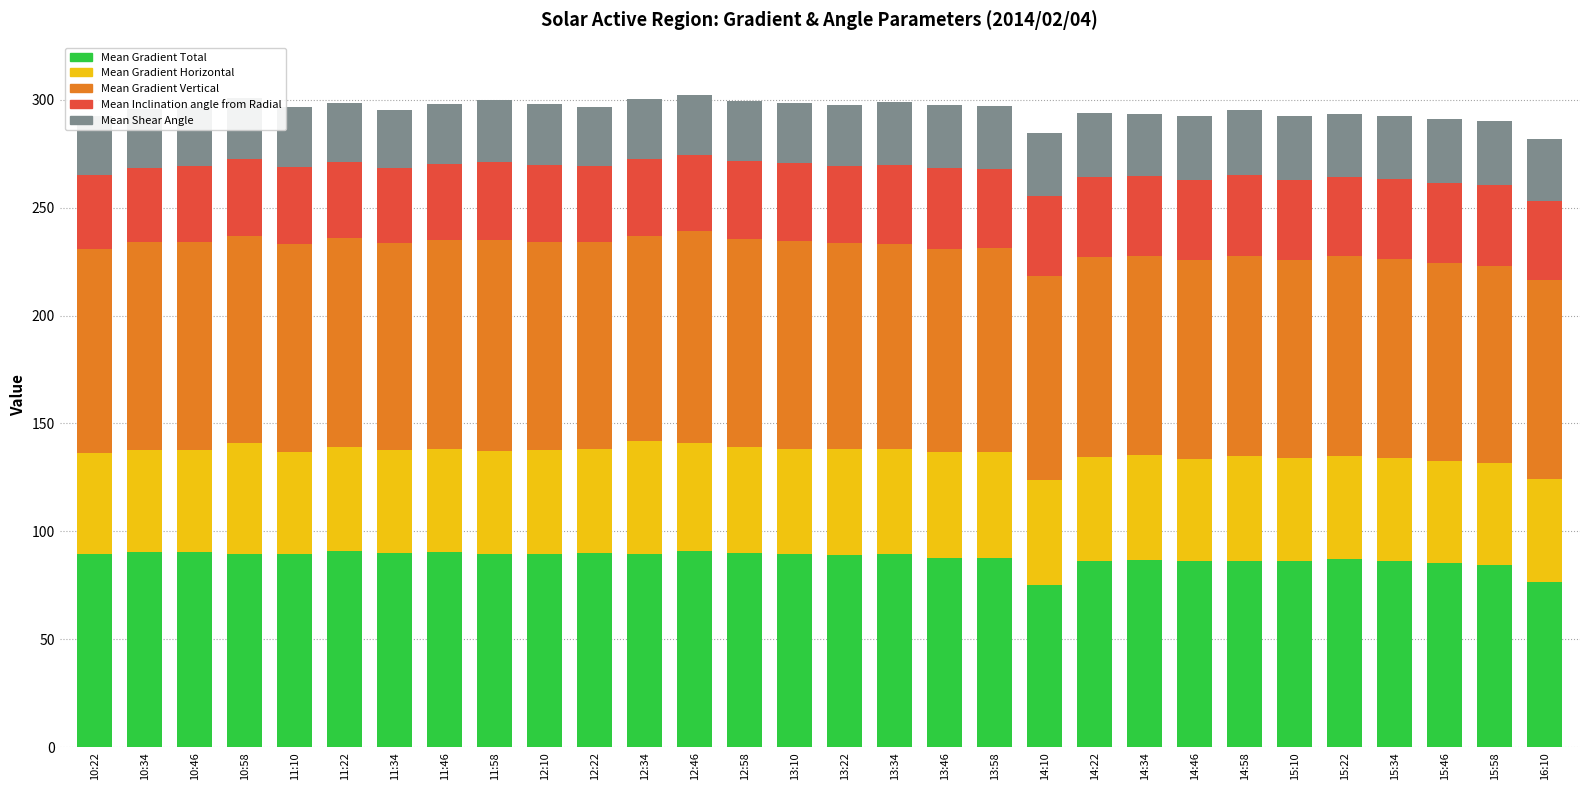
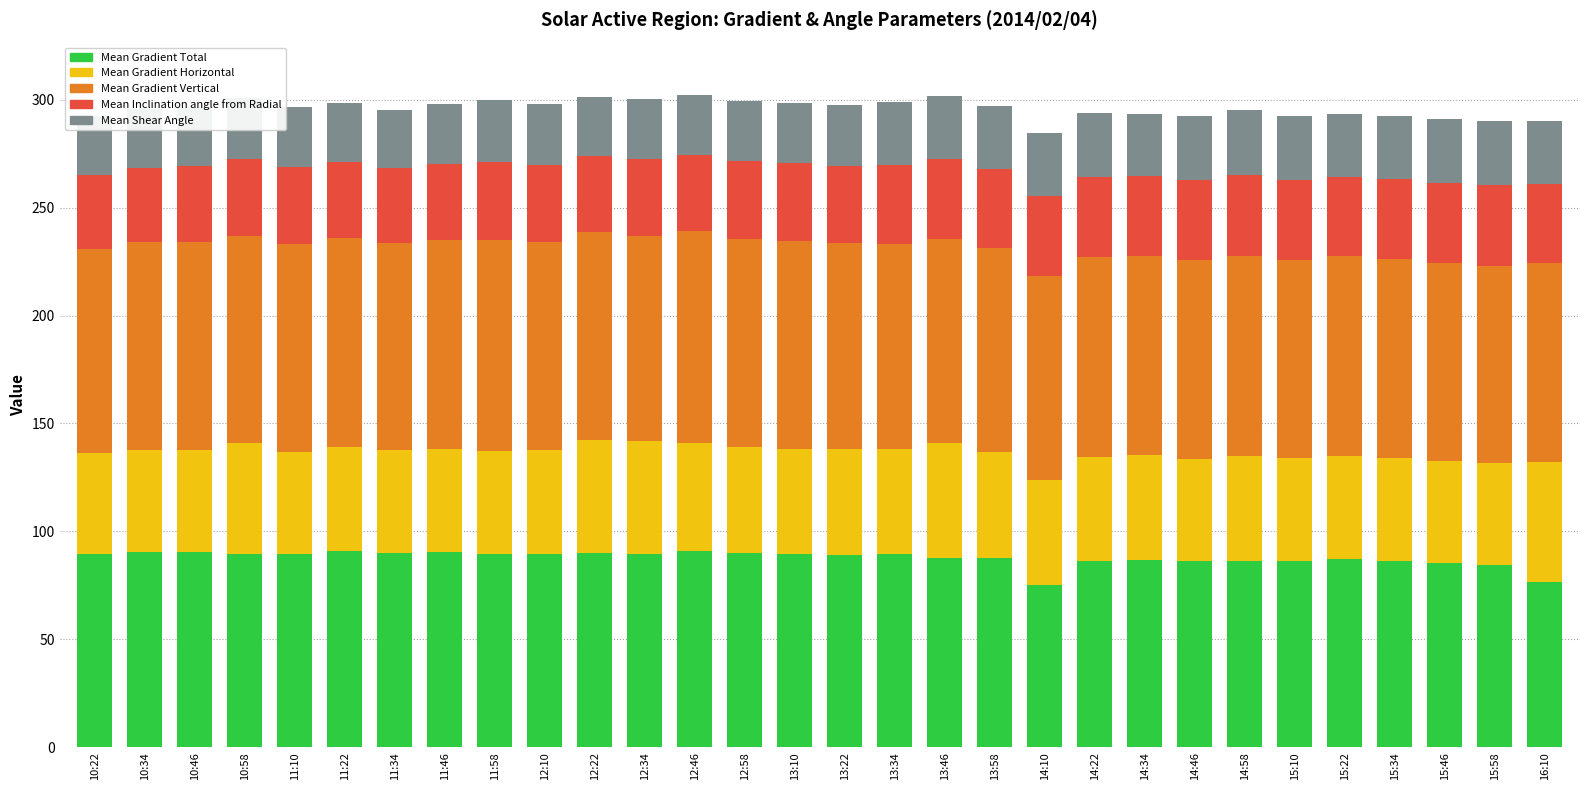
  {
    "Mean Gradient Total": {
      "10:22": 89,
      "10:34": 91,
      "10:46": 90,
      "10:58": 89,
      "11:10": 90,
      "11:22": 91,
      "11:34": 90,
      "11:46": 90,
      "11:58": 90,
      "12:10": 90,
      "12:22": 90,
      "12:34": 90,
      "12:46": 91,
      "12:58": 90,
      "13:10": 90,
      "13:22": 89,
      "13:34": 89,
      "13:46": 88,
      "13:58": 88,
      "14:10": 75,
      "14:22": 86,
      "14:34": 87,
      "14:46": 86,
      "14:58": 86,
      "15:10": 86,
      "15:22": 87,
      "15:34": 86,
      "15:46": 85,
      "15:58": 84,
      "16:10": 77
    },
    "Mean Gradient Horizontal": {
      "10:22": 47,
      "10:34": 47,
      "10:46": 47,
      "10:58": 51,
      "11:10": 47,
      "11:22": 48,
      "11:34": 48,
      "11:46": 48,
      "11:58": 48,
      "12:10": 48,
-     "12:22": 48,
+     "12:22": 52,
      "12:34": 53,
      "12:46": 50,
      "12:58": 49,
      "13:10": 49,
      "13:22": 49,
      "13:34": 49,
-     "13:46": 49,
+     "13:46": 53,
      "13:58": 49,
      "14:10": 49,
      "14:22": 48,
      "14:34": 48,
      "14:46": 48,
      "14:58": 48,
      "15:10": 48,
      "15:22": 48,
      "15:34": 48,
      "15:46": 47,
      "15:58": 47,
-     "16:10": 48
+     "16:10": 56
    },
    "Mean Shear Angle": {
      "11:10": 28,
      "11:22": 27,
      "11:34": 27,
      "11:46": 28,
      "11:58": 28,
      "12:10": 28,
      "12:22": 27,
      "12:34": 28,
      "12:46": 28,
      "12:58": 28,
      "13:10": 28,
      "13:22": 28,
      "13:34": 29,
      "13:46": 29,
      "13:58": 29,
      "14:10": 29,
      "14:22": 30,
      "14:34": 29,
      "14:46": 29,
      "14:58": 30,
      "15:10": 30,
      "15:22": 29,
      "15:34": 29,
      "15:46": 29,
      "15:58": 30,
      "16:10": 29
    }
  }
